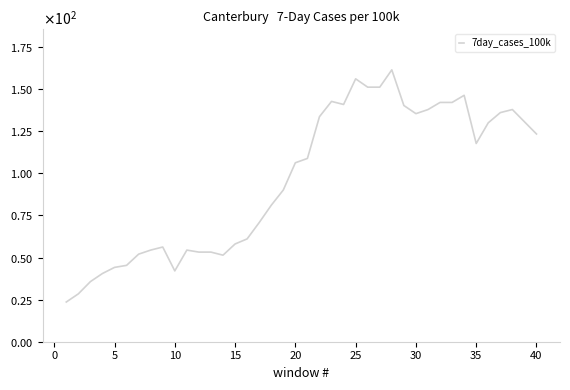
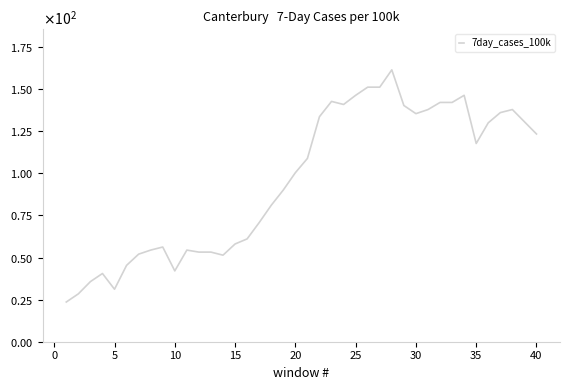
  {
-   "5": 44,
+   "5": 31,
    "10": 42,
    "15": 58,
-   "20": 106,
-   "25": 156,
+   "20": 100,
+   "25": 146,
    "30": 135,
    "35": 118,
    "40": 123
  }
